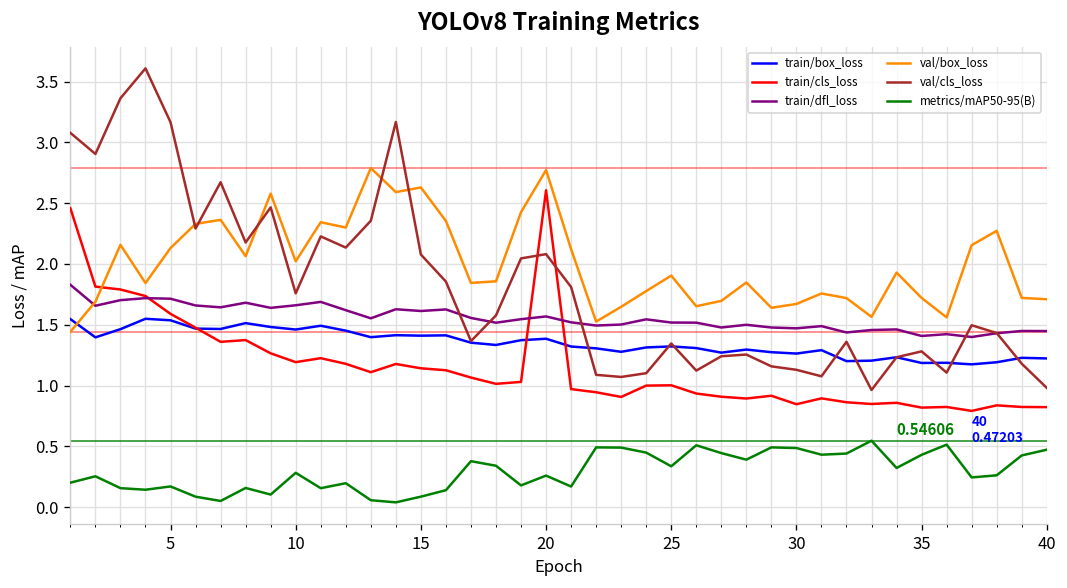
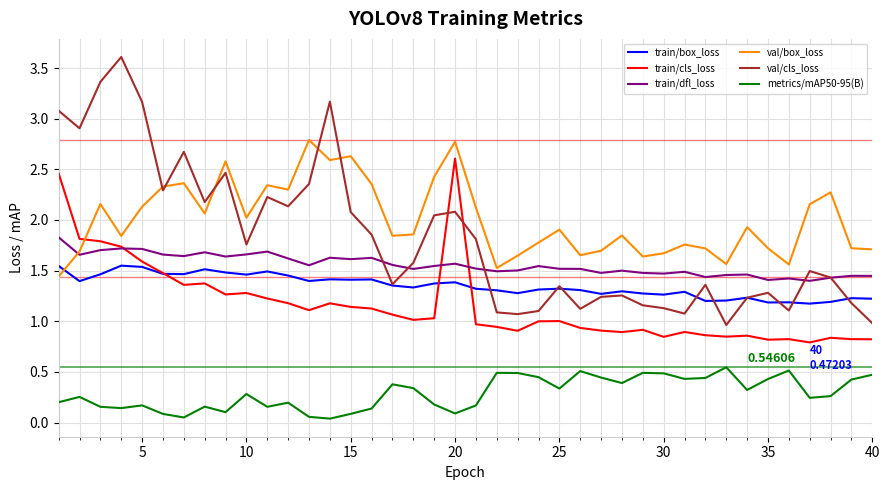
  {
    "train/box_loss": {
      "5": 1.54,
      "10": 1.46,
      "15": 1.41,
      "20": 1.38,
      "30": 1.26,
      "35": 1.19,
      "40": 1.22
    },
    "train/cls_loss": {
      "5": 1.59,
-     "10": 1.19,
+     "10": 1.28,
      "15": 1.14,
      "20": 2.61,
      "25": 1.00,
      "30": 0.85,
      "35": 0.82,
      "40": 0.82
    },
    "train/dfl_loss": {
      "5": 1.71,
      "10": 1.66,
      "15": 1.61,
      "20": 1.57,
      "25": 1.52,
      "30": 1.47,
      "35": 1.41,
      "40": 1.45
    },
    "val/box_loss": {
      "5": 2.13,
      "10": 2.02,
      "15": 2.63,
      "20": 2.77,
      "25": 1.90,
      "30": 1.67,
      "35": 1.72,
      "40": 1.71
    },
    "val/cls_loss": {
      "5": 3.17,
      "10": 1.76,
      "15": 2.08,
      "20": 2.08,
      "30": 1.13,
      "35": 1.28,
      "40": 0.98
    },
    "metrics/mAP50-95(B)": {
      "5": 0.17,
      "10": 0.28,
      "15": 0.09,
-     "20": 0.26,
+     "20": 0.09,
      "25": 0.34,
      "30": 0.49,
      "35": 0.43,
      "40": 0.47
    }
  }
